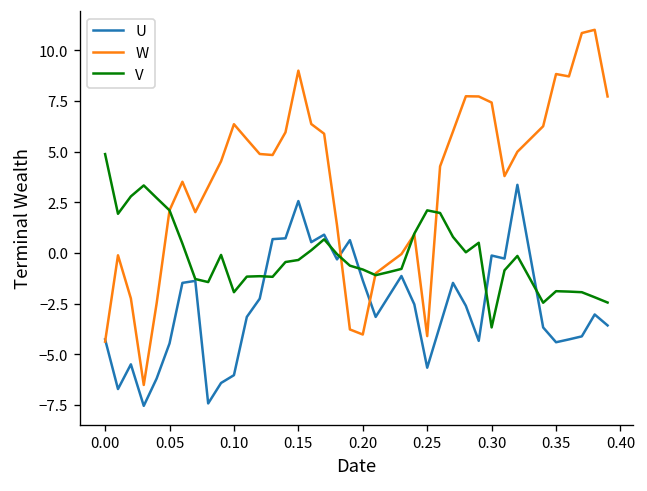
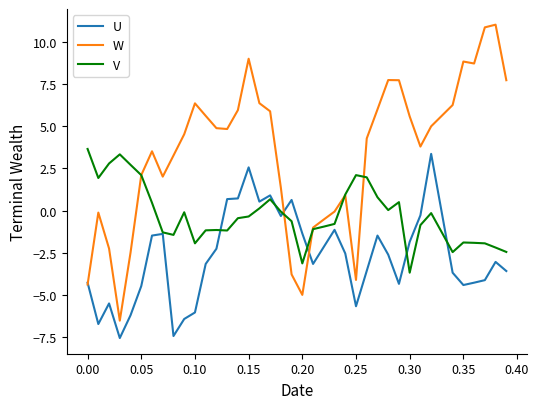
  {
    "U": {
      "0.05": -4.5,
      "0.10": -6.0,
      "0.15": 2.6,
      "0.20": -1.4,
      "0.25": -5.7,
-     "0.30": -0.1,
+     "0.30": -1.9,
      "0.35": -4.4
    },
    "W": {
      "0.10": 6.4,
      "0.15": 9.0,
-     "0.20": -4.0,
+     "0.20": -5.0,
      "0.25": -4.1,
-     "0.30": 7.4,
+     "0.30": 5.6,
      "0.35": 8.8
    },
    "V": {
-     "0.00": 4.9,
+     "0.00": 3.6,
      "0.10": -1.9,
      "0.15": -0.4,
-     "0.20": -0.8,
+     "0.20": -3.1,
      "0.25": 2.1,
      "0.30": -3.7,
      "0.35": -1.9
    }
  }
